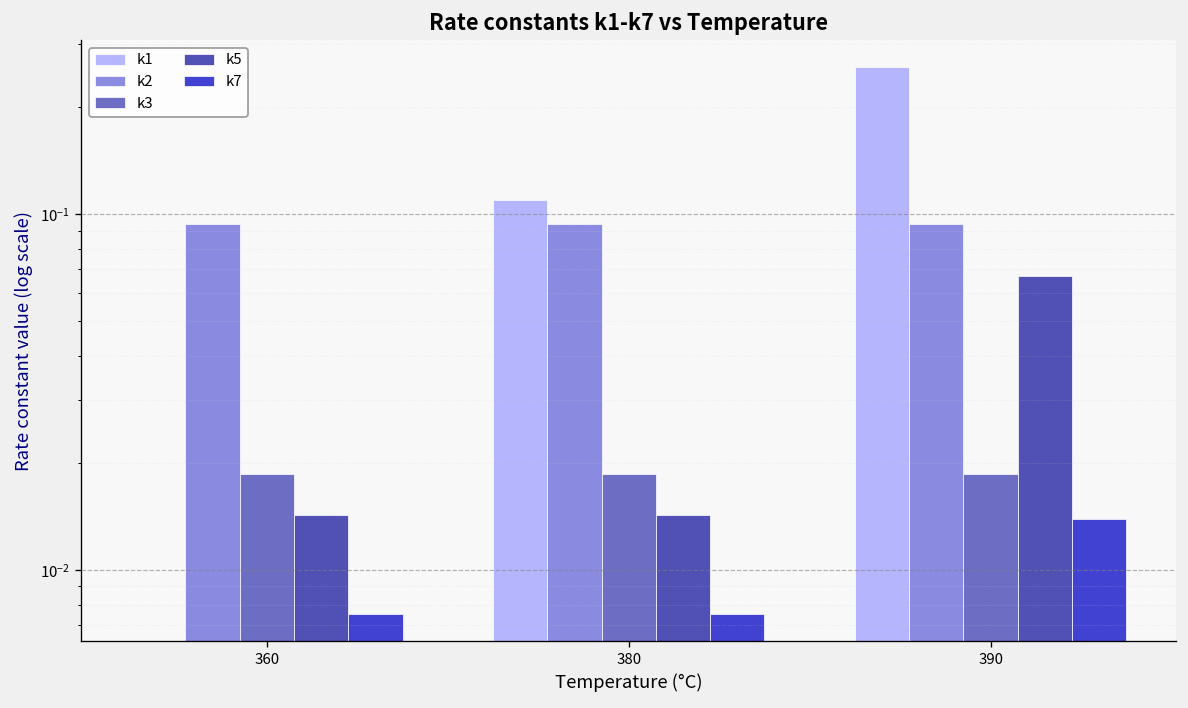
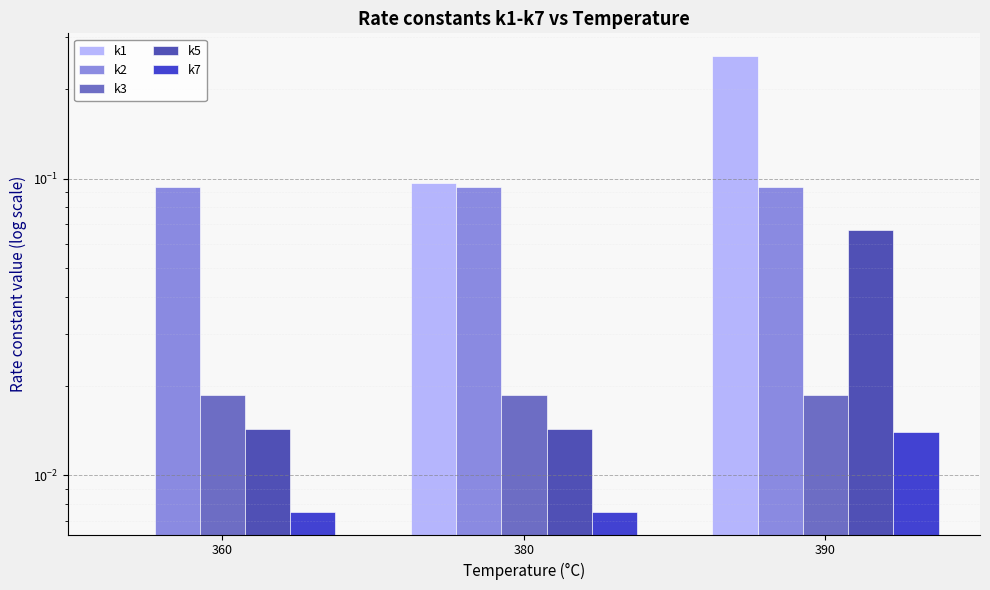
  {
    "k1": {
-     "380": 0.110,
+     "380": 0.096,
      "390": 0.26
    }
  }
